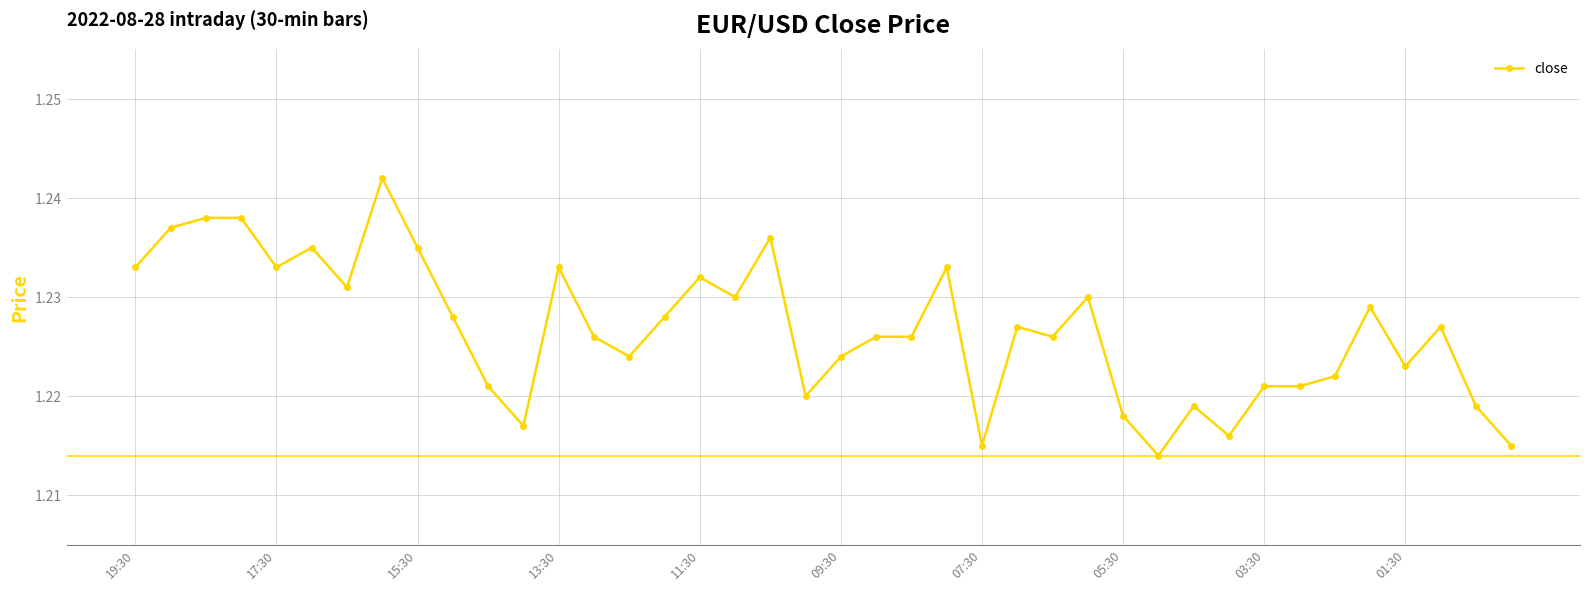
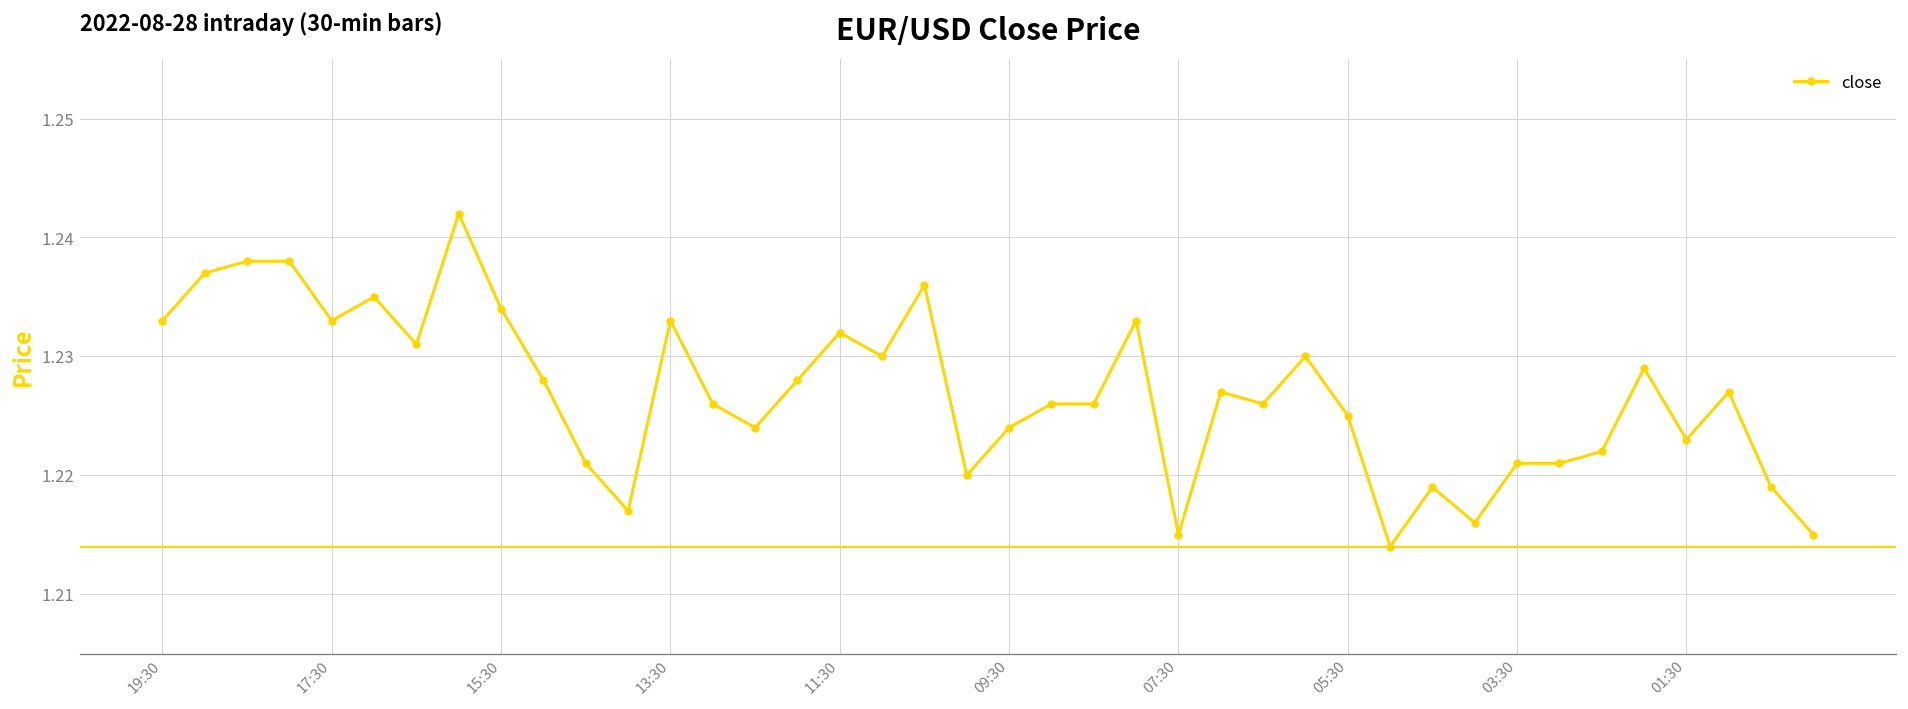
  {
    "19:30": 1.233,
    "17:30": 1.233,
-   "15:30": 1.235,
+   "15:30": 1.234,
    "13:30": 1.233,
    "11:30": 1.232,
    "09:30": 1.224,
    "07:30": 1.215,
-   "05:30": 1.218,
+   "05:30": 1.225,
    "03:30": 1.221,
    "01:30": 1.223
  }
